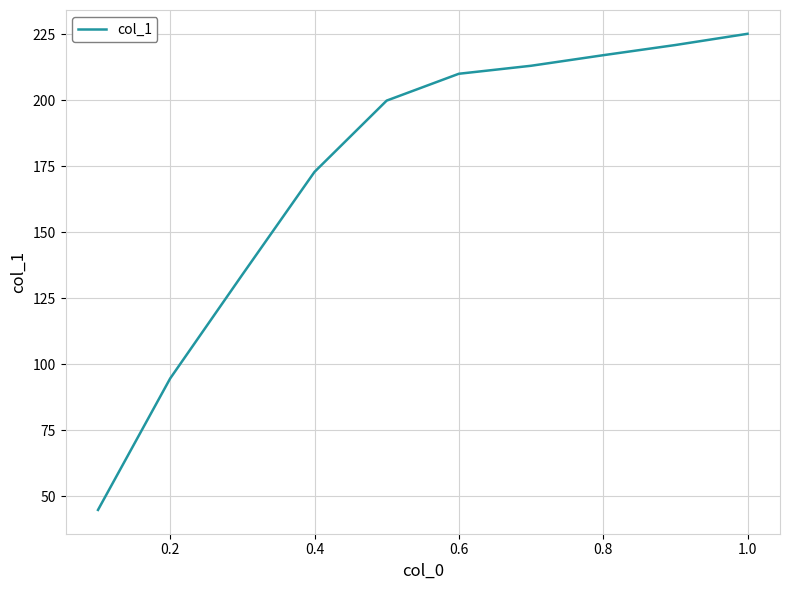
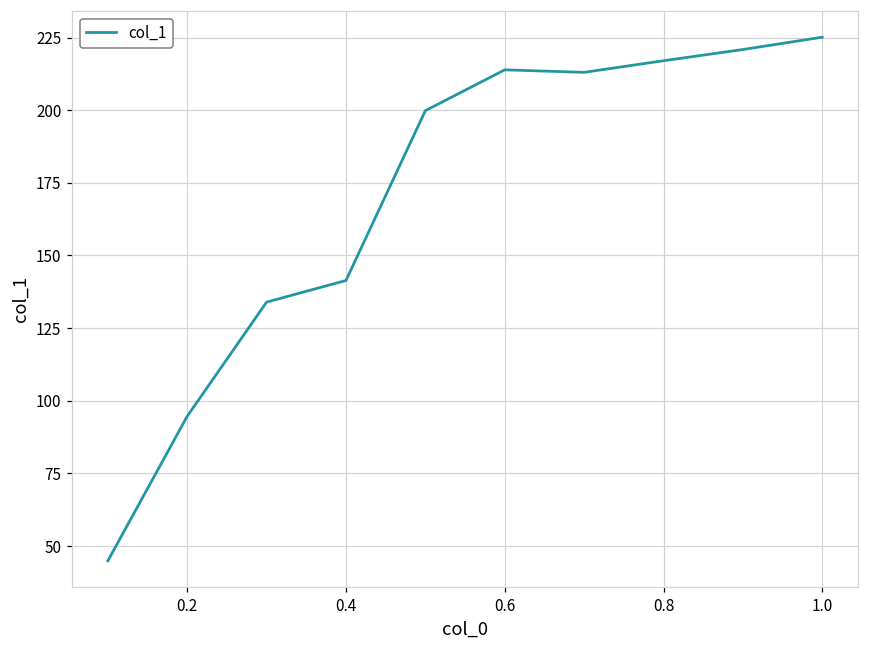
  {
    "0.2": 95,
-   "0.4": 173,
-   "0.6": 210,
+   "0.4": 141,
+   "0.6": 214,
    "0.8": 217,
    "1.0": 225
  }
